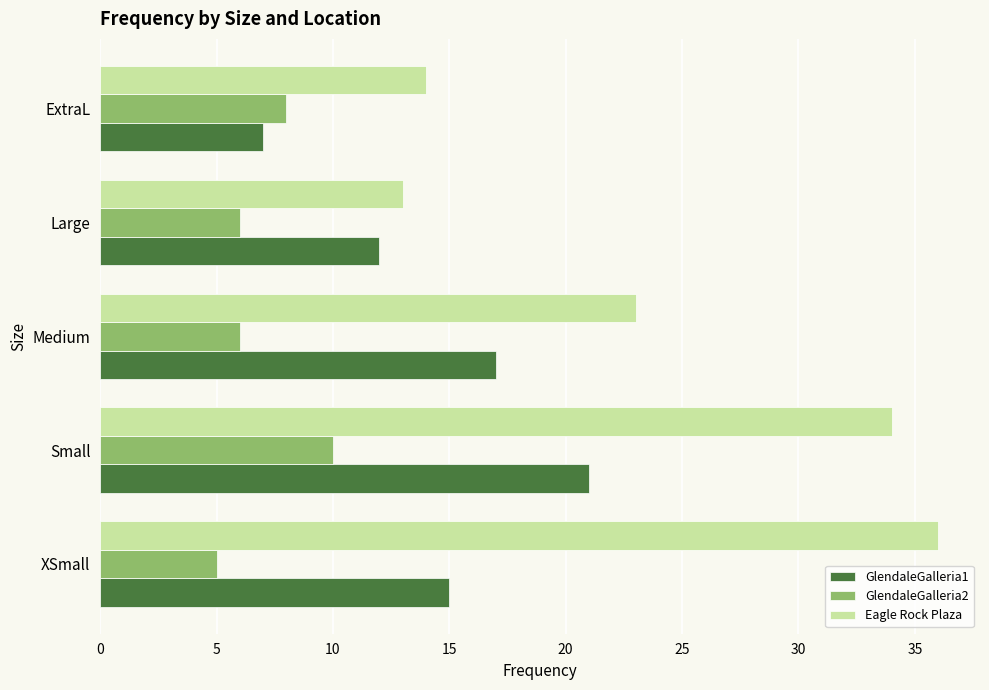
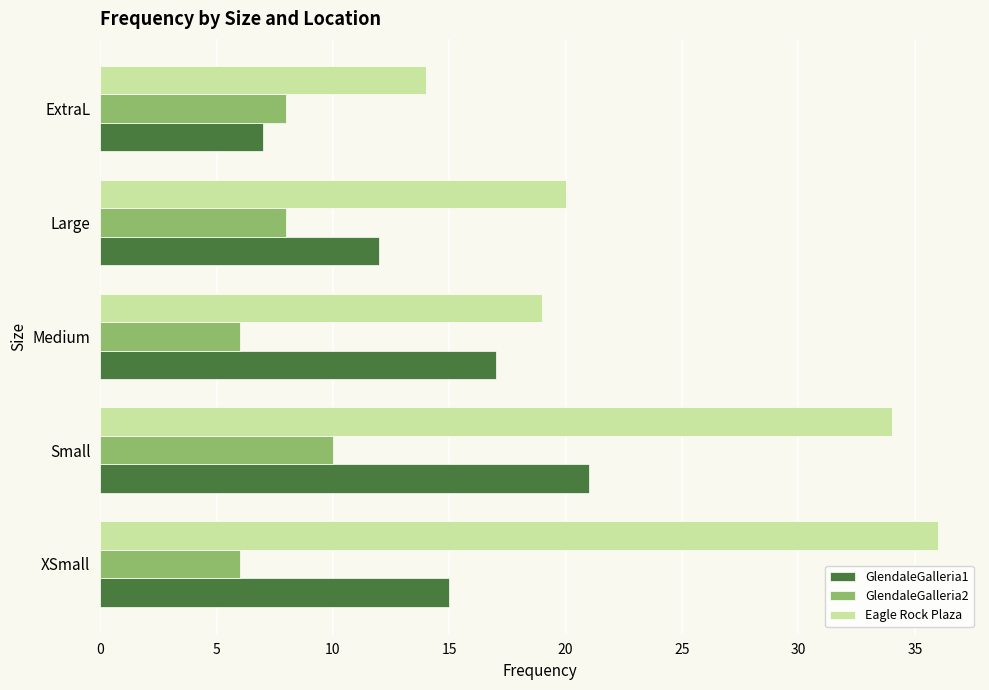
  {
    "GlendaleGalleria1": {
      "ExtraL": 7,
      "Large": 12,
      "Medium": 17,
      "Small": 21,
      "XSmall": 15
    },
    "GlendaleGalleria2": {
      "ExtraL": 8,
-     "Large": 6,
+     "Large": 8,
      "Medium": 6,
      "Small": 10,
-     "XSmall": 5
+     "XSmall": 6
    },
    "Eagle Rock Plaza": {
      "ExtraL": 14,
-     "Large": 13,
-     "Medium": 23,
+     "Large": 20,
+     "Medium": 19,
      "Small": 34,
      "XSmall": 36
    }
  }
